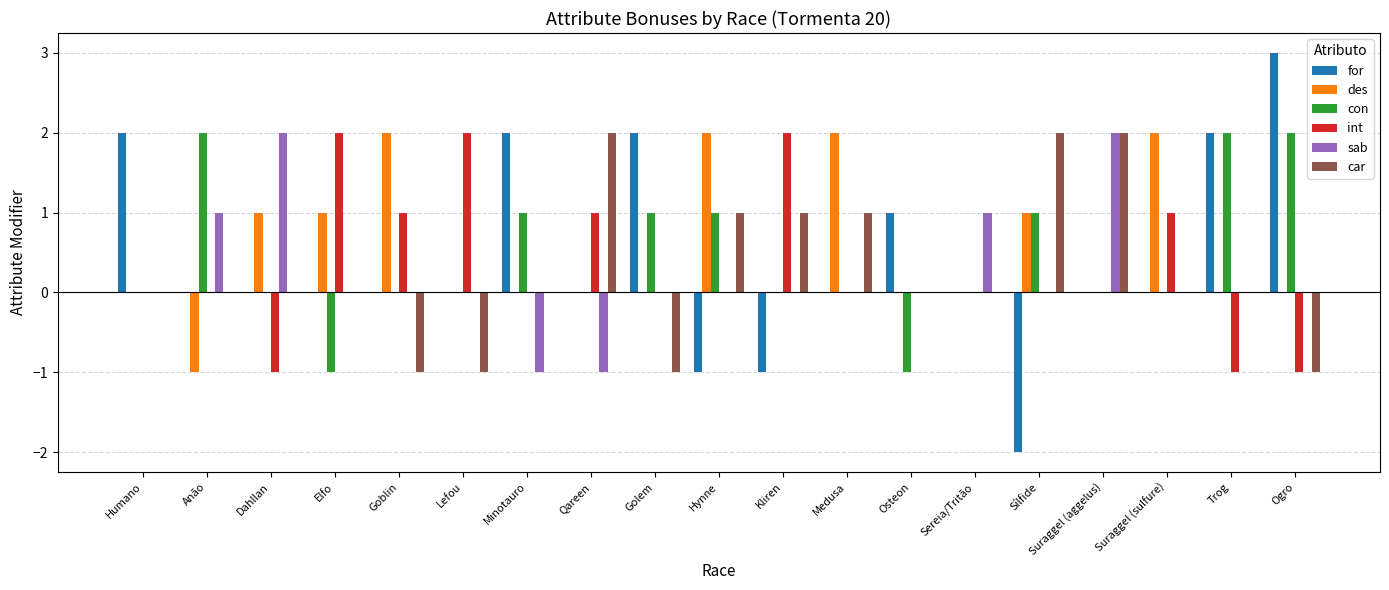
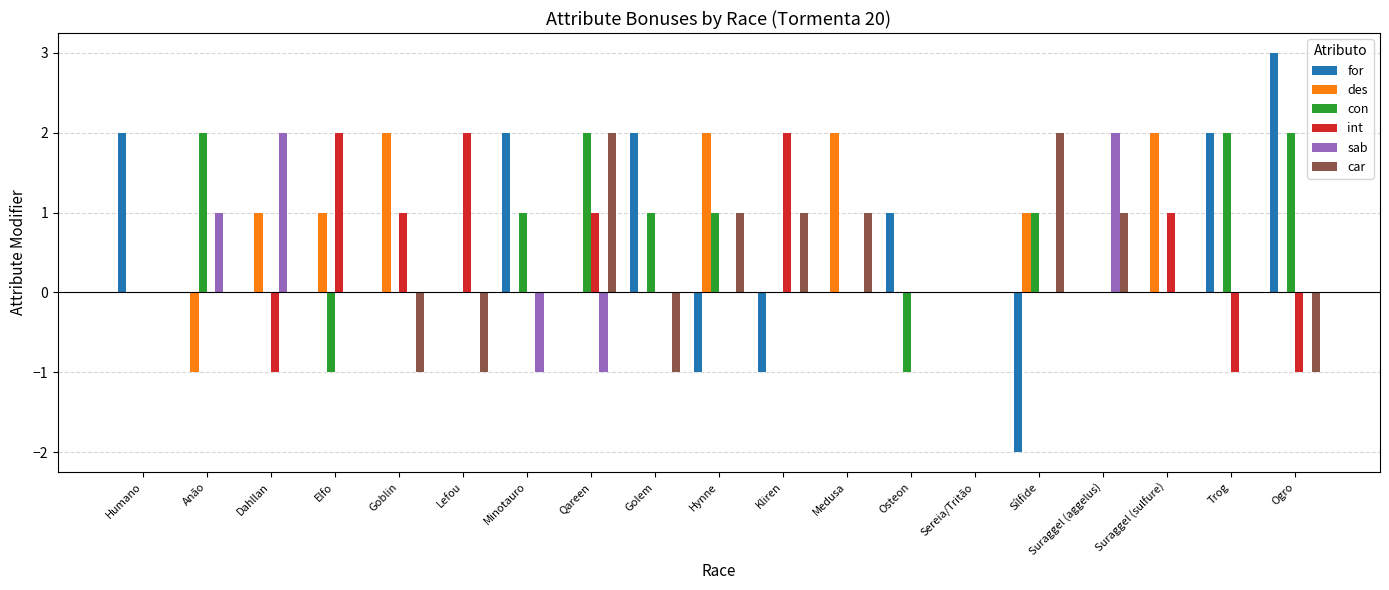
  {
    "for": {
      "Humano": 2,
      "Anão": 0,
      "Dahllan": 0,
      "Elfo": 0,
      "Goblin": 0,
      "Lefou": 0,
      "Minotauro": 2,
      "Qareen": 0,
      "Golem": 2,
      "Hynne": -1,
      "Kliren": -1,
      "Medusa": 0,
      "Osteon": 1,
      "Sereia/Tritão": 0,
      "Sílfide": -2,
      "Suraggel (aggelus)": 0,
      "Suraggel (sulfure)": 0,
      "Trog": 2,
      "Ogro": 3
    },
    "des": {
      "Humano": 0,
      "Anão": -1,
      "Dahllan": 1,
      "Elfo": 1,
      "Goblin": 2,
      "Lefou": 0,
      "Minotauro": 0,
      "Qareen": 0,
      "Golem": 0,
      "Hynne": 2,
      "Kliren": 0,
      "Medusa": 2,
      "Osteon": 0,
      "Sereia/Tritão": 0,
      "Sílfide": 1,
      "Suraggel (aggelus)": 0,
      "Suraggel (sulfure)": 2,
      "Trog": 0,
      "Ogro": 0
    },
    "con": {
      "Humano": 0,
      "Anão": 2,
      "Dahllan": 0,
      "Elfo": -1,
      "Goblin": 0,
      "Lefou": 0,
      "Minotauro": 1,
-     "Qareen": 0,
+     "Qareen": 2,
      "Golem": 1,
      "Hynne": 1,
      "Kliren": 0,
      "Medusa": 0,
      "Osteon": -1,
      "Sereia/Tritão": 0,
      "Sílfide": 1,
      "Suraggel (aggelus)": 0,
      "Suraggel (sulfure)": 0,
      "Trog": 2,
      "Ogro": 2
    },
    "int": {
      "Humano": 0,
      "Anão": 0,
      "Dahllan": -1,
      "Elfo": 2,
      "Goblin": 1,
      "Lefou": 2,
      "Minotauro": 0,
      "Qareen": 1,
      "Golem": 0,
      "Hynne": 0,
      "Kliren": 2,
      "Medusa": 0,
      "Osteon": 0,
      "Sereia/Tritão": 0,
      "Sílfide": 0,
      "Suraggel (aggelus)": 0,
      "Suraggel (sulfure)": 1,
      "Trog": -1,
      "Ogro": -1
    },
    "sab": {
      "Humano": 0,
      "Anão": 1,
      "Dahllan": 2,
      "Elfo": 0,
      "Goblin": 0,
      "Lefou": 0,
      "Minotauro": -1,
      "Qareen": -1,
      "Golem": 0,
      "Hynne": 0,
      "Kliren": 0,
      "Medusa": 0,
      "Osteon": 0,
-     "Sereia/Tritão": 1,
+     "Sereia/Tritão": 0,
      "Sílfide": 0,
      "Suraggel (aggelus)": 2,
      "Suraggel (sulfure)": 0,
      "Trog": 0,
      "Ogro": 0
    },
    "car": {
      "Humano": 0,
      "Anão": 0,
      "Dahllan": 0,
      "Elfo": 0,
      "Goblin": -1,
      "Lefou": -1,
      "Minotauro": 0,
      "Qareen": 2,
      "Golem": -1,
      "Hynne": 1,
      "Kliren": 1,
      "Medusa": 1,
      "Osteon": 0,
      "Sereia/Tritão": 0,
      "Sílfide": 2,
-     "Suraggel (aggelus)": 2,
+     "Suraggel (aggelus)": 1,
      "Suraggel (sulfure)": 0,
      "Trog": 0,
      "Ogro": -1
    }
  }
